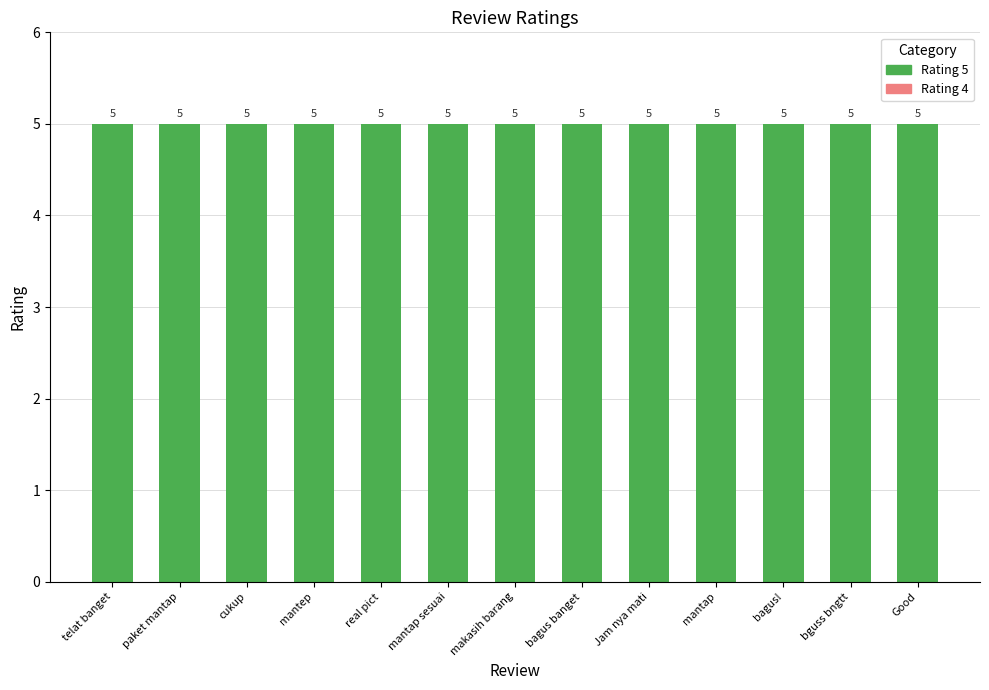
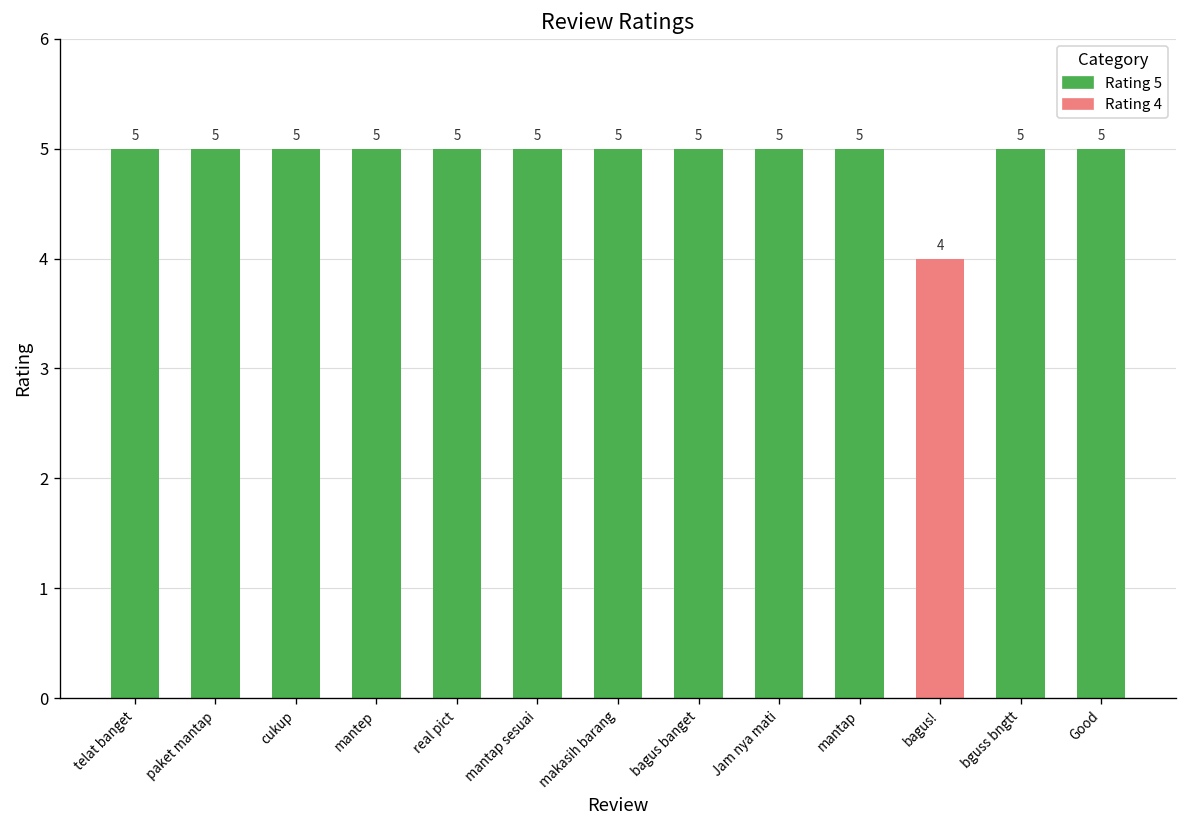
  {
    "telat banget": 5,
    "paket mantap": 5,
    "cukup": 5,
    "mantep": 5,
    "real pict": 5,
    "mantap sesuai": 5,
    "makasih barang": 5,
    "bagus banget": 5,
    "Jam nya mati": 5,
    "mantap": 5,
-   "bagus!": 5,
+   "bagus!": 4,
    "bguss bngtt": 5,
    "Good": 5
  }
